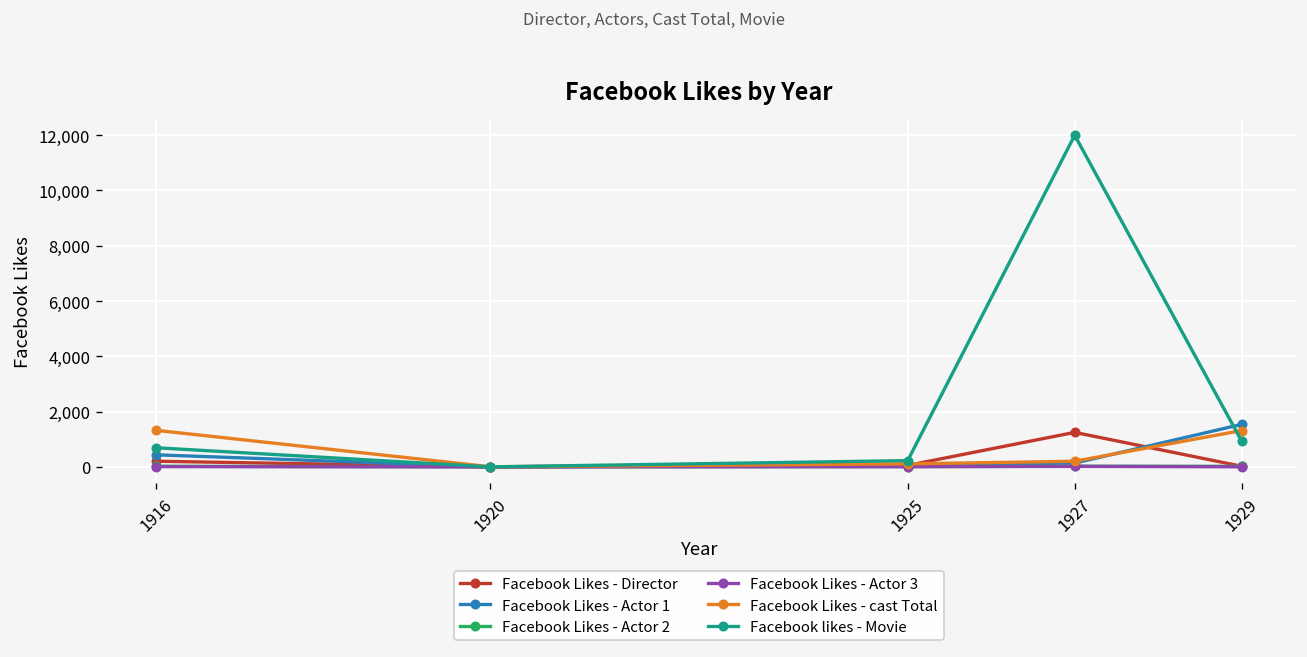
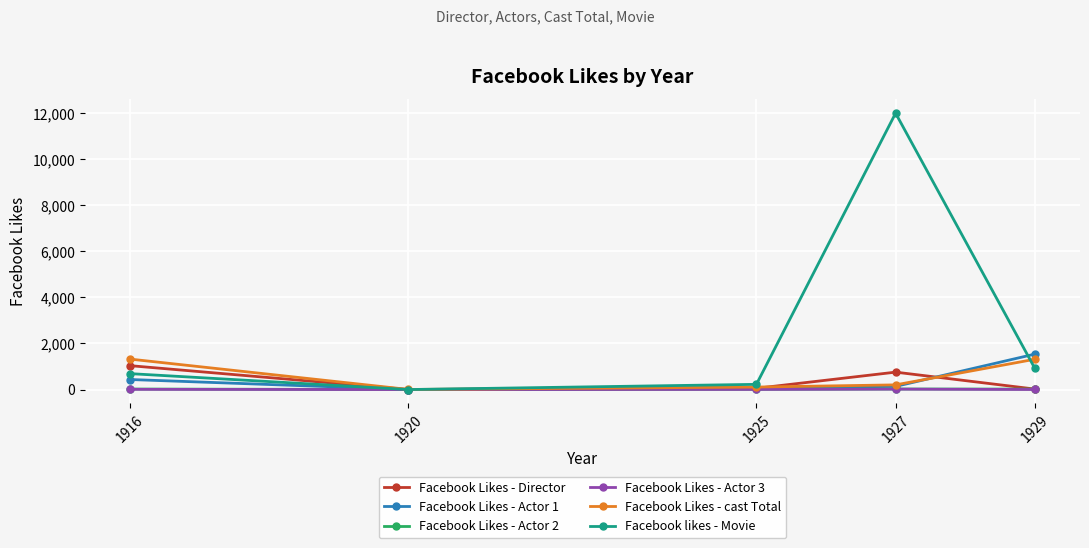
  {
    "Facebook Likes - Director": {
-     "1916": "200",
-     "1927": "1,200"
+     "1916": "1,000",
+     "1927": "800"
    },
    "Facebook Likes - Actor 1": {
      "1916": "400",
      "1929": "1,500"
    },
    "Facebook Likes - cast Total": {
      "1916": "1,300",
      "1929": "1,300"
    }
  }
